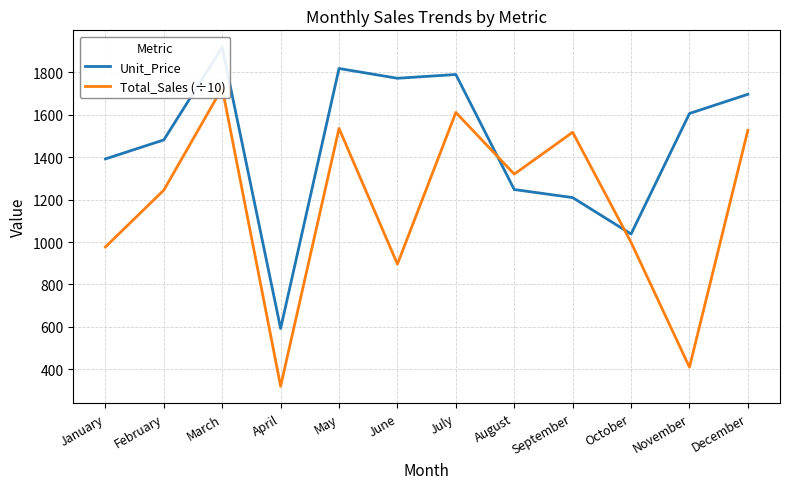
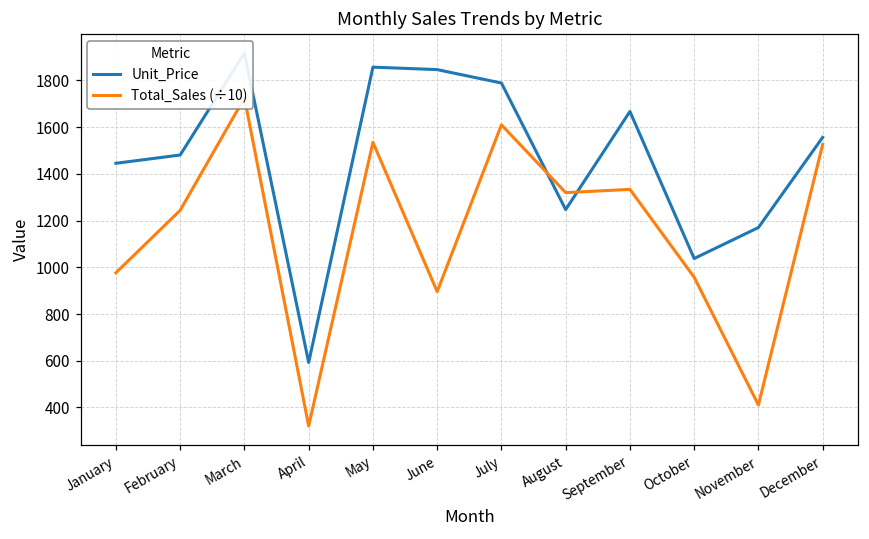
  {
    "Unit_Price": {
-     "January": 1390,
+     "January": 1450,
      "February": 1480,
      "April": 590,
-     "May": 1820,
-     "June": 1770,
+     "May": 1860,
+     "June": 1850,
      "July": 1790,
      "August": 1250,
-     "September": 1210,
+     "September": 1670,
      "October": 1040,
-     "November": 1610,
-     "December": 1700
+     "November": 1170,
+     "December": 1560
    },
    "Total_Sales (÷10)": {
      "January": 980,
      "February": 1240,
      "April": 320,
      "May": 1530,
      "June": 900,
      "July": 1610,
      "August": 1320,
-     "September": 1520,
-     "October": 1000,
+     "September": 1330,
+     "October": 960,
      "November": 410,
      "December": 1530
    }
  }
